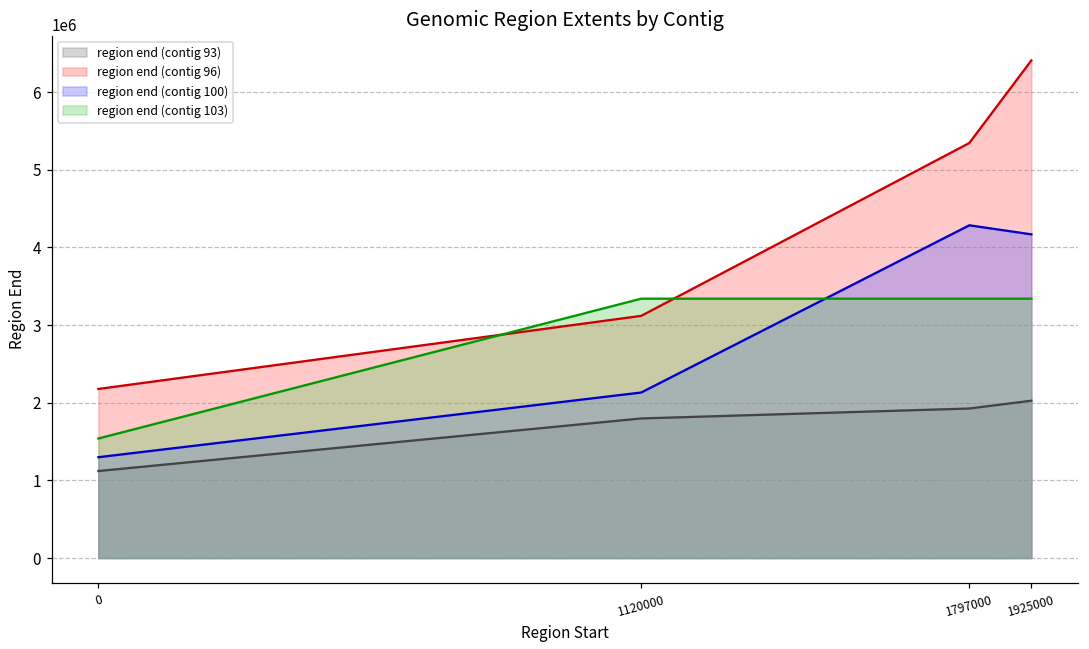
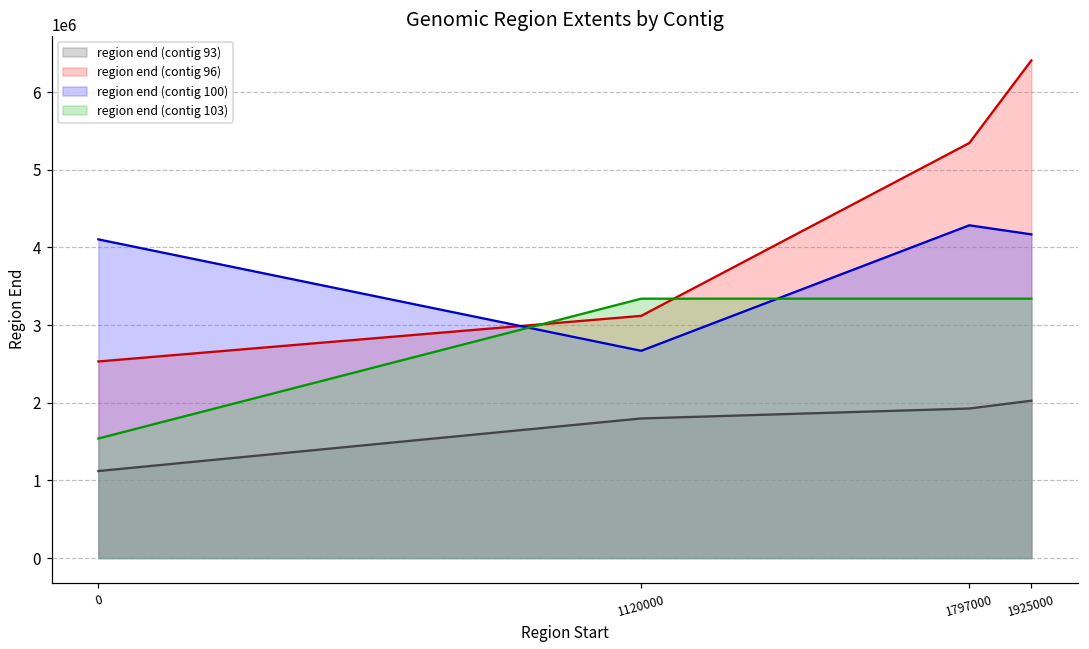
  {
    "region end (contig 96)": {
-     "0": 2200000,
+     "0": 2500000,
      "1120000": 3100000,
      "1797000": 5300000,
      "1925000": 6400000
    },
    "region end (contig 100)": {
-     "0": 1300000,
-     "1120000": 2100000,
+     "0": 4100000,
+     "1120000": 2700000,
      "1797000": 4300000,
      "1925000": 4200000
    }
  }
